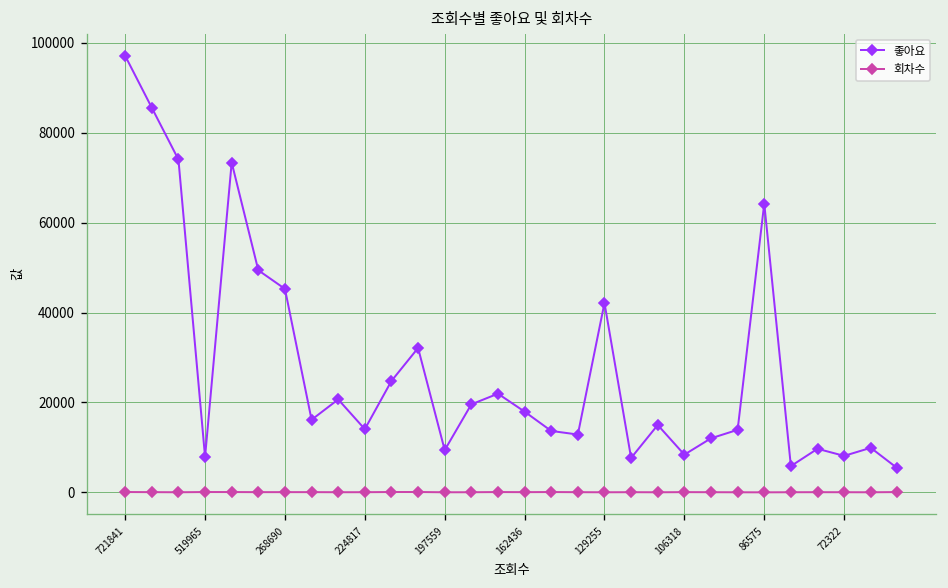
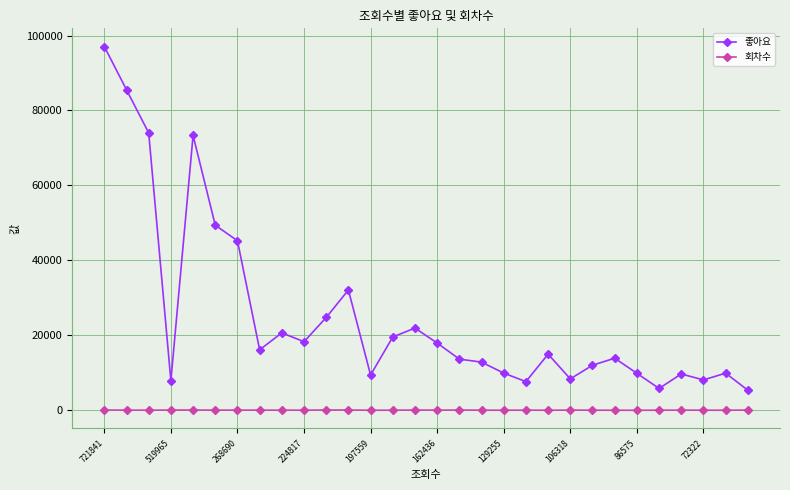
  {
    "좋아요": {
      "721841": 97000,
      "519965": 8000,
      "268690": 45000,
-     "224817": 14000,
+     "224817": 18000,
      "197559": 9000,
      "162436": 18000,
-     "129255": 42000,
+     "129255": 10000,
      "106318": 8000,
-     "86575": 64000,
+     "86575": 10000,
      "72322": 8000
    },
    "회차수": {
      "721841": 0,
      "519965": 0,
      "268690": 0,
      "224817": 0,
      "197559": 0,
      "162436": 0,
      "129255": 0,
      "106318": 0,
      "86575": 0,
      "72322": 0
    }
  }
